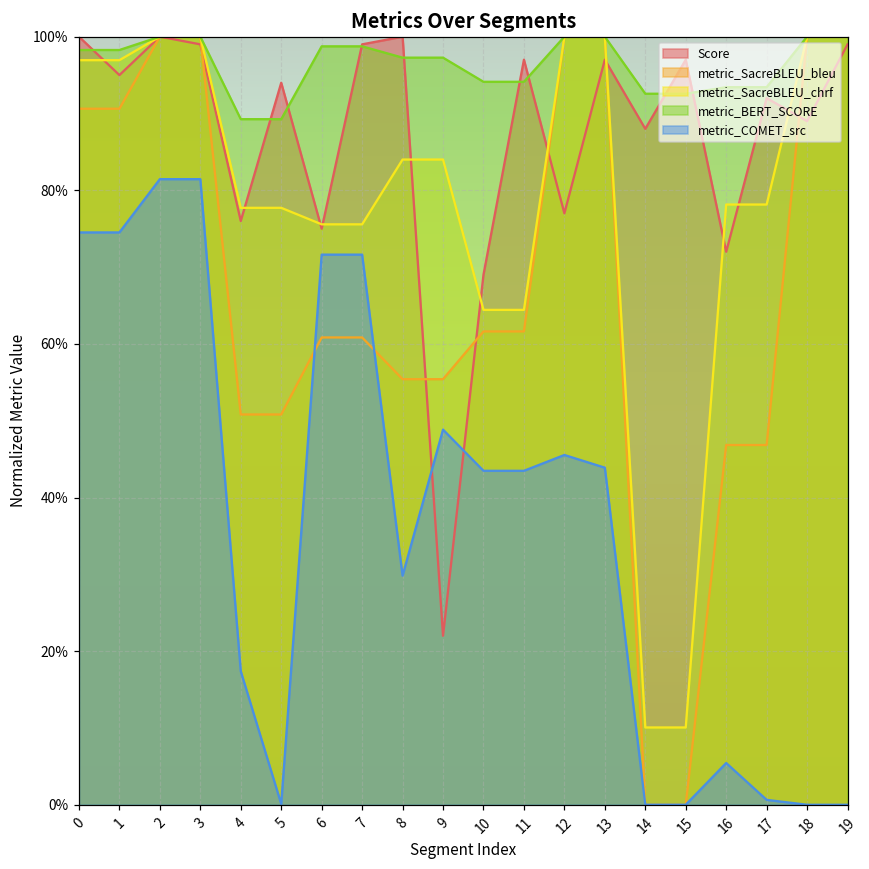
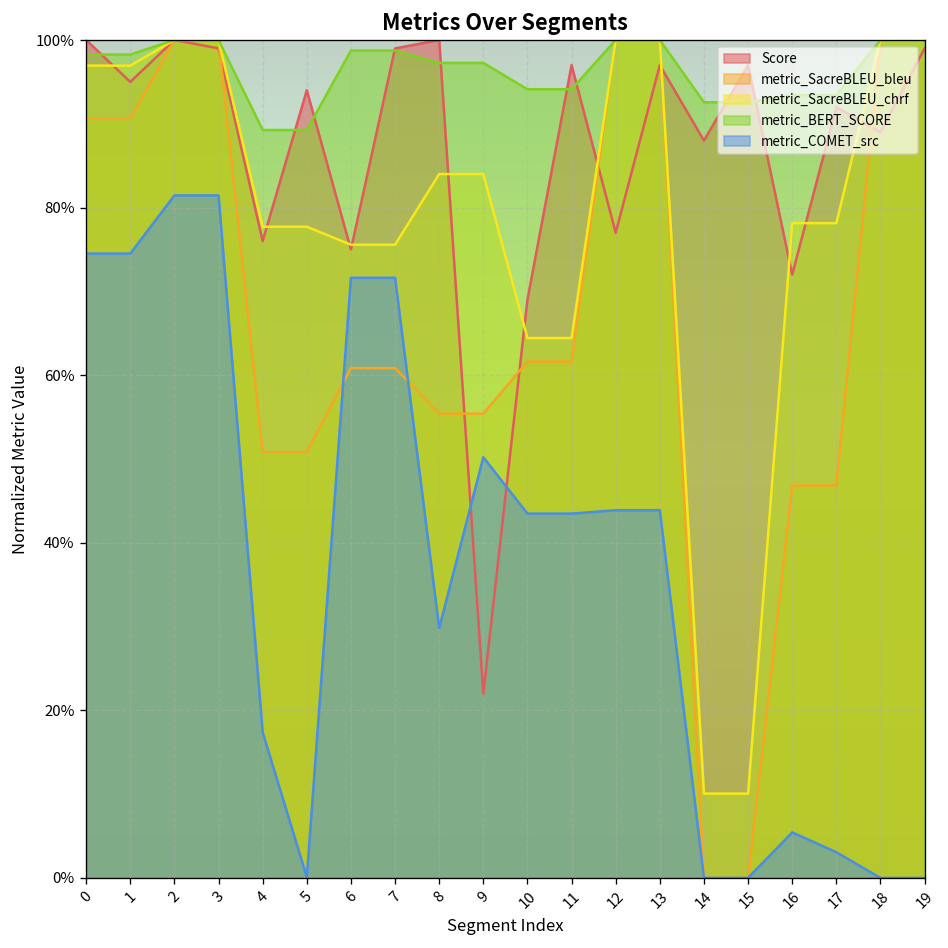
  {
    "Score": {
      "0": "100%",
      "1": "95%",
      "3": "99%",
      "4": "76%",
      "5": "94%",
      "6": "75%",
      "8": "100%",
      "9": "22%",
      "10": "69%",
      "11": "97%",
      "12": "77%",
      "13": "97%",
      "14": "88%",
      "16": "72%",
      "19": "99%"
    },
    "metric_BERT_SCORE": {
      "0": "98%",
      "1": "98%",
      "4": "89%",
      "5": "89%",
      "6": "99%",
      "8": "97%",
      "9": "97%",
      "10": "94%",
      "11": "94%",
      "14": "93%"
    },
    "metric_COMET_src": {
      "0": "75%",
      "1": "75%",
      "2": "81%",
      "3": "81%",
      "4": "17%",
      "5": "0%",
      "6": "72%",
      "7": "72%",
      "8": "30%",
-     "9": "49%",
+     "9": "50%",
      "10": "43%",
      "11": "43%",
-     "12": "46%",
+     "12": "44%",
      "13": "44%",
      "16": "5%",
-     "17": "1%",
+     "17": "3%",
      "18": "0%",
      "19": "0%"
    }
  }
